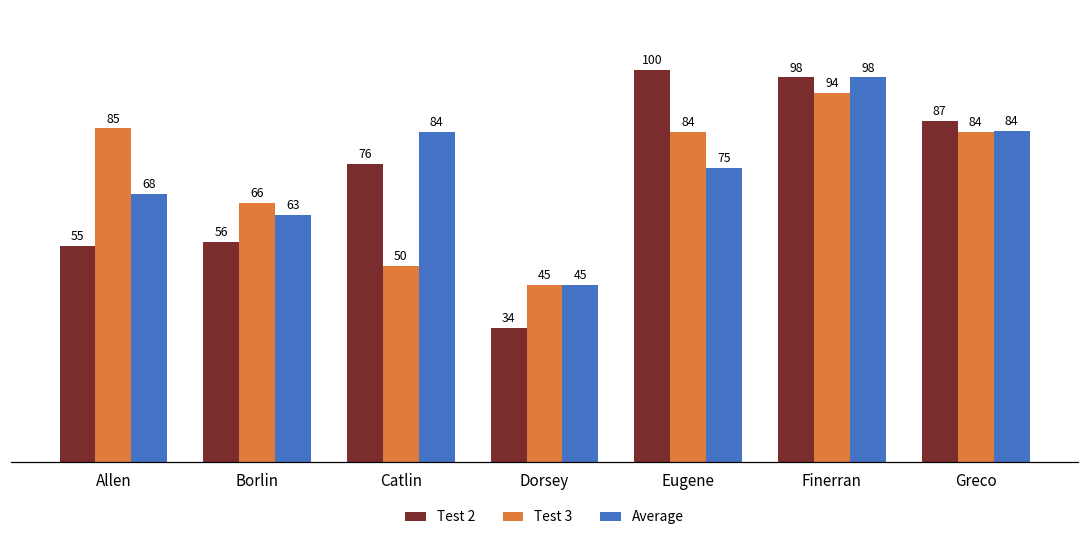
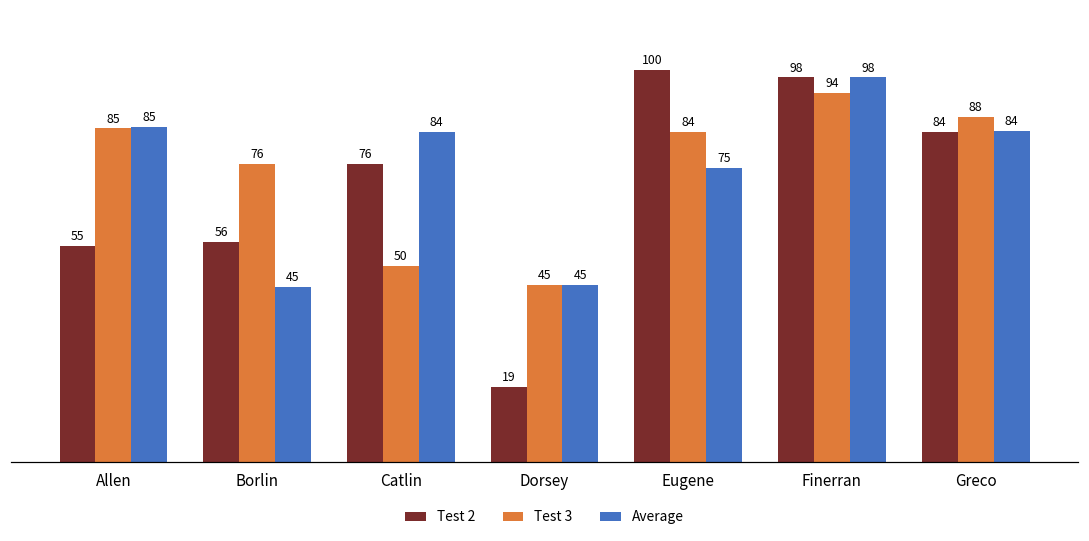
  {
    "Test 2": {
      "Allen": 55,
      "Borlin": 56,
      "Catlin": 76,
-     "Dorsey": 34,
+     "Dorsey": 19,
      "Eugene": 100,
      "Finerran": 98,
-     "Greco": 87
+     "Greco": 84
    },
    "Test 3": {
      "Allen": 85,
-     "Borlin": 66,
+     "Borlin": 76,
      "Catlin": 50,
      "Dorsey": 45,
      "Eugene": 84,
      "Finerran": 94,
-     "Greco": 84
+     "Greco": 88
    },
    "Average": {
-     "Allen": 68,
-     "Borlin": 63,
+     "Allen": 85,
+     "Borlin": 45,
      "Catlin": 84,
      "Dorsey": 45,
      "Eugene": 75,
      "Finerran": 98,
      "Greco": 84
    }
  }
